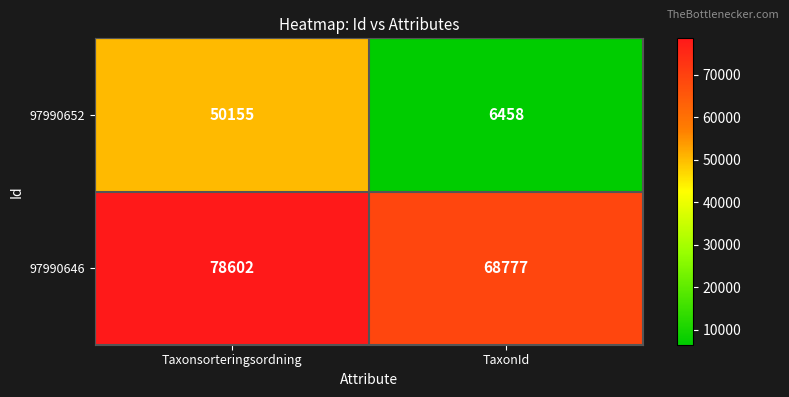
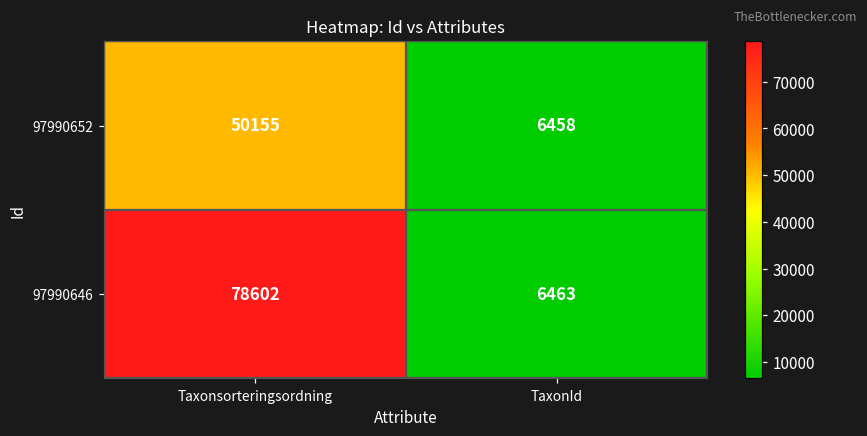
  {
    "97990652": {
      "Taxonsorteringsordning": 50155,
      "TaxonId": 6458
    },
    "97990646": {
      "Taxonsorteringsordning": 78602,
-     "TaxonId": 68777
+     "TaxonId": 6463
    }
  }
